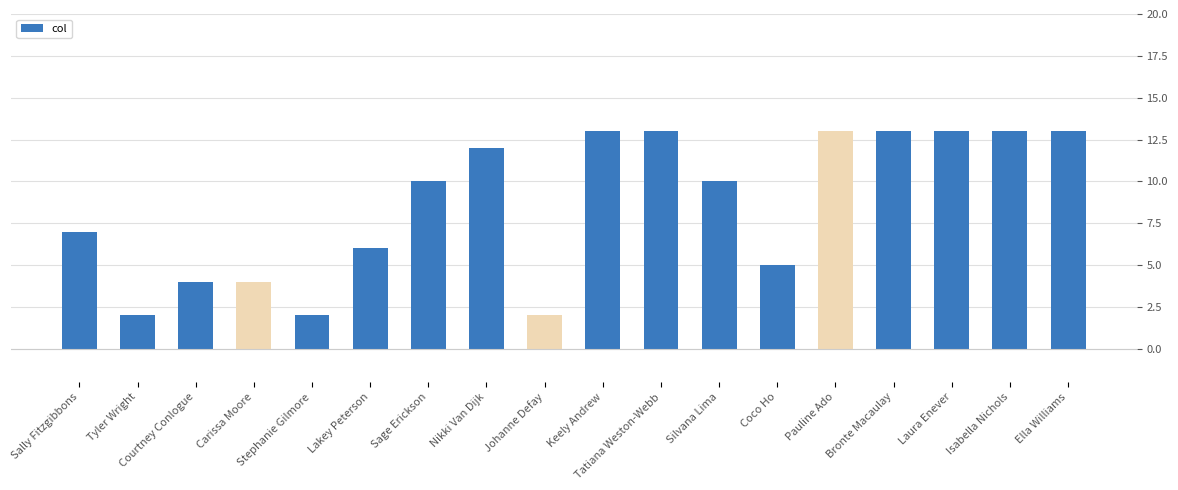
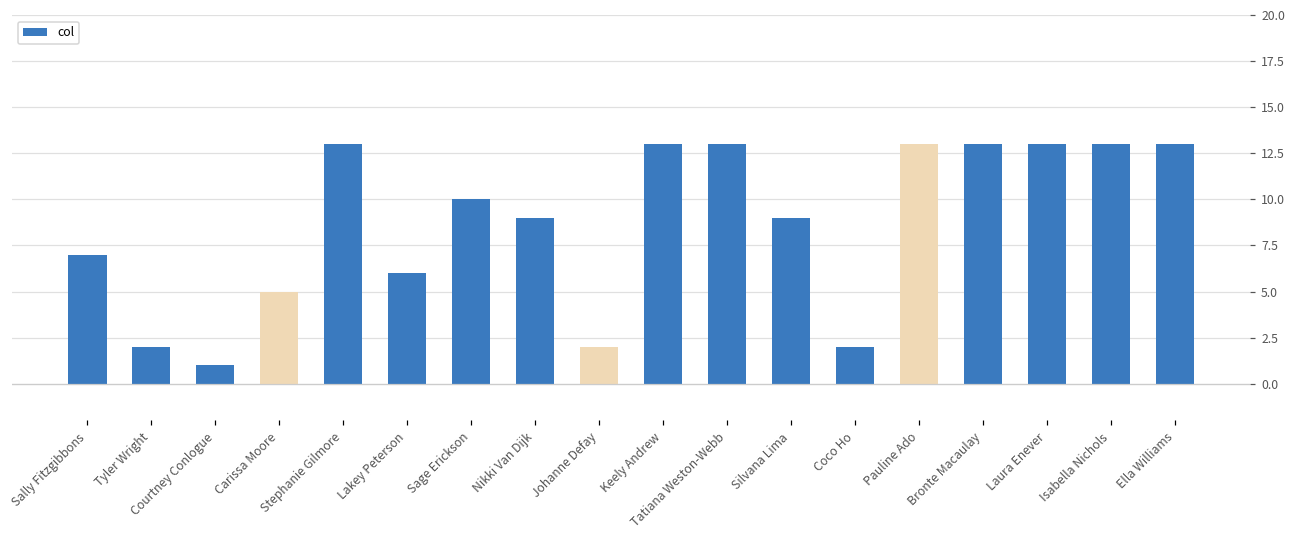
  {
    "Sally Fitzgibbons": 7,
    "Tyler Wright": 2,
-   "Courtney Conlogue": 4,
-   "Carissa Moore": 4,
-   "Stephanie Gilmore": 2,
+   "Courtney Conlogue": 1,
+   "Carissa Moore": 5,
+   "Stephanie Gilmore": 13,
    "Lakey Peterson": 6,
    "Sage Erickson": 10,
-   "Nikki Van Dijk": 12,
+   "Nikki Van Dijk": 9,
    "Johanne Defay": 2,
    "Keely Andrew": 13,
    "Tatiana Weston-Webb": 13,
-   "Silvana Lima": 10,
-   "Coco Ho": 5,
+   "Silvana Lima": 9,
+   "Coco Ho": 2,
    "Pauline Ado": 13,
    "Bronte Macaulay": 13,
    "Laura Enever": 13,
    "Isabella Nichols": 13,
    "Ella Williams": 13
  }
